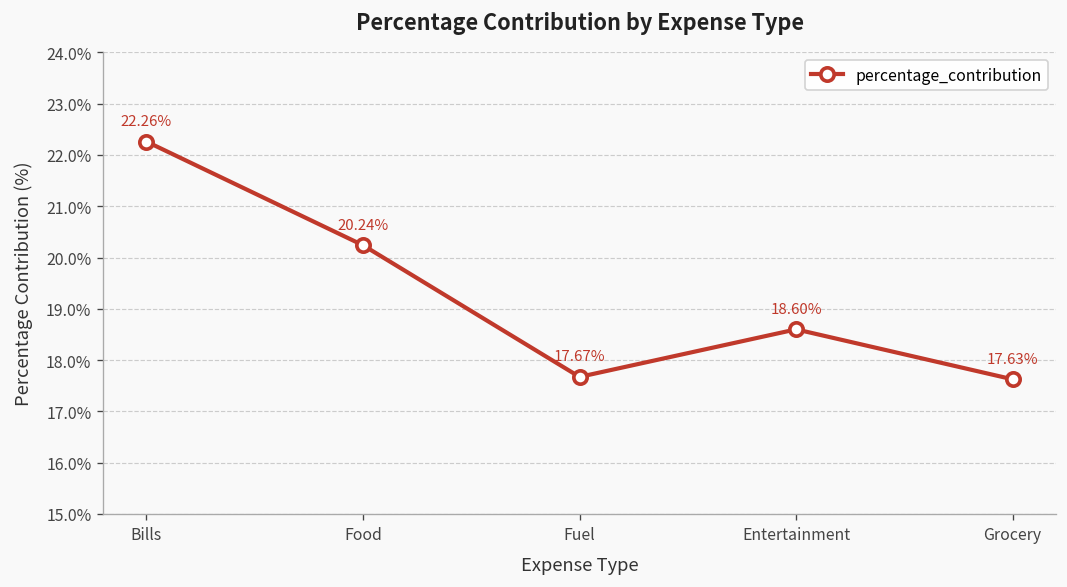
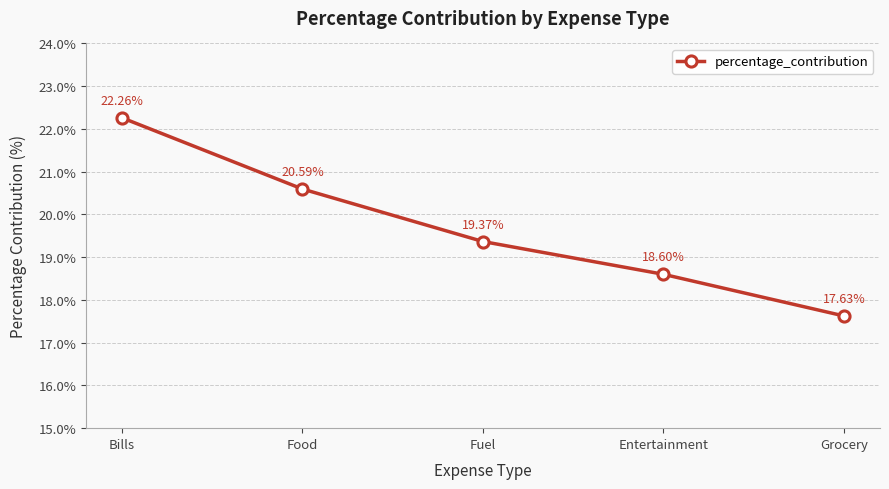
  {
    "Bills": "22.26%",
-   "Food": "20.24%",
-   "Fuel": "17.67%",
+   "Food": "20.59%",
+   "Fuel": "19.37%",
    "Entertainment": "18.60%",
    "Grocery": "17.63%"
  }
